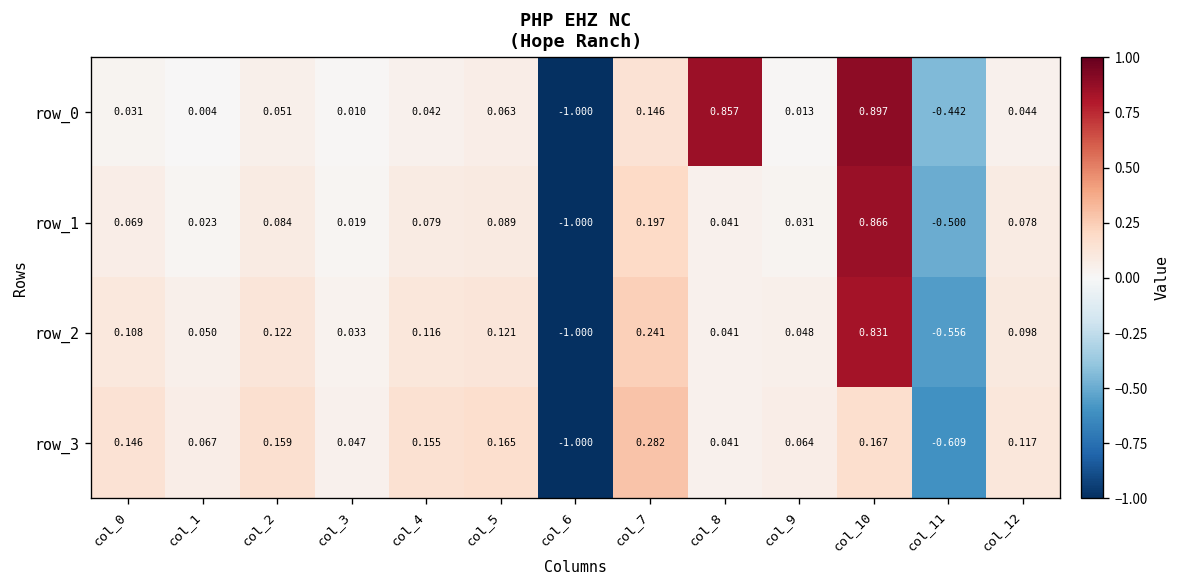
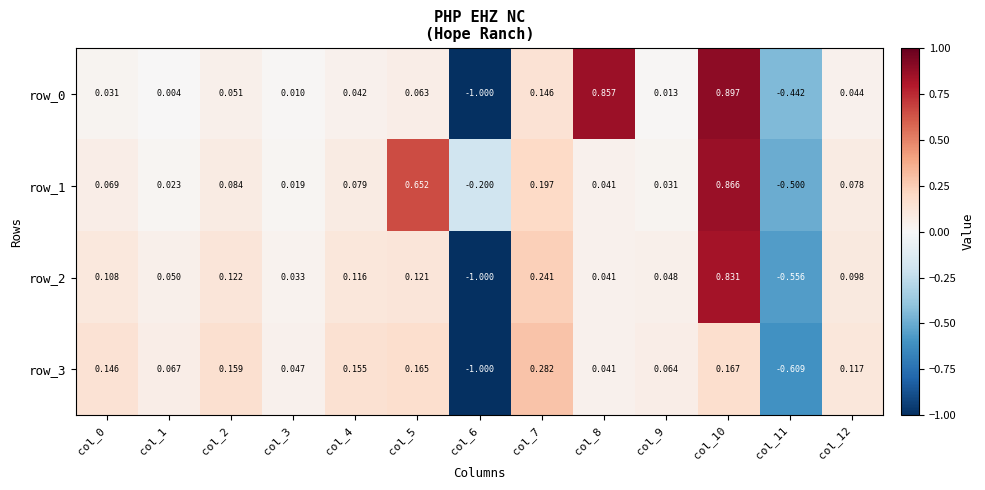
  {
    "row_0": {
      "col_0": 0.031,
      "col_1": 0.004,
      "col_2": 0.051,
      "col_3": 0.010,
      "col_4": 0.042,
      "col_5": 0.063,
      "col_6": -1.000,
      "col_7": 0.146,
      "col_8": 0.857,
      "col_9": 0.013,
      "col_10": 0.897,
      "col_11": -0.442,
      "col_12": 0.044
    },
    "row_1": {
      "col_0": 0.069,
      "col_1": 0.023,
      "col_2": 0.084,
      "col_3": 0.019,
      "col_4": 0.079,
-     "col_5": 0.089,
-     "col_6": -1.000,
+     "col_5": 0.652,
+     "col_6": -0.200,
      "col_7": 0.197,
      "col_8": 0.041,
      "col_9": 0.031,
      "col_10": 0.866,
      "col_11": -0.500,
      "col_12": 0.078
    },
    "row_2": {
      "col_0": 0.108,
      "col_1": 0.050,
      "col_2": 0.122,
      "col_3": 0.033,
      "col_4": 0.116,
      "col_5": 0.121,
      "col_6": -1.000,
      "col_7": 0.241,
      "col_8": 0.041,
      "col_9": 0.048,
      "col_10": 0.831,
      "col_11": -0.556,
      "col_12": 0.098
    },
    "row_3": {
      "col_0": 0.146,
      "col_1": 0.067,
      "col_2": 0.159,
      "col_3": 0.047,
      "col_4": 0.155,
      "col_5": 0.165,
      "col_6": -1.000,
      "col_7": 0.282,
      "col_8": 0.041,
      "col_9": 0.064,
      "col_10": 0.167,
      "col_11": -0.609,
      "col_12": 0.117
    }
  }
